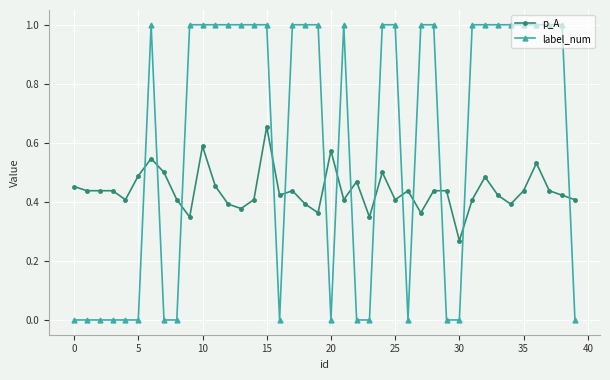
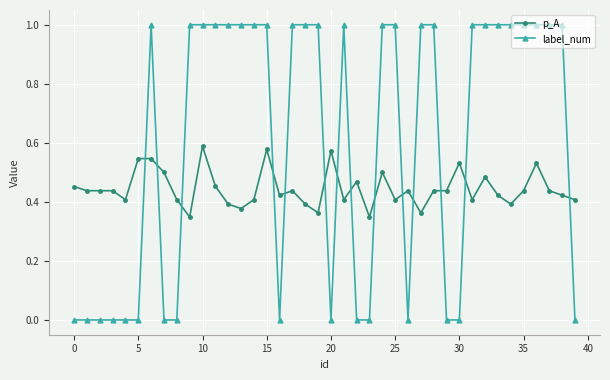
  {
    "p_A": {
      "0": 0.45,
-     "5": 0.49,
+     "5": 0.55,
      "10": 0.59,
-     "15": 0.65,
+     "15": 0.58,
      "20": 0.57,
      "25": 0.41,
-     "30": 0.27,
+     "30": 0.53,
      "35": 0.44
    },
    "label_num": {
      "0": 0.00,
      "5": 0.00,
      "10": 1.00,
      "15": 1.00,
      "20": 0.00,
      "25": 1.00,
      "30": 0.00
    }
  }
